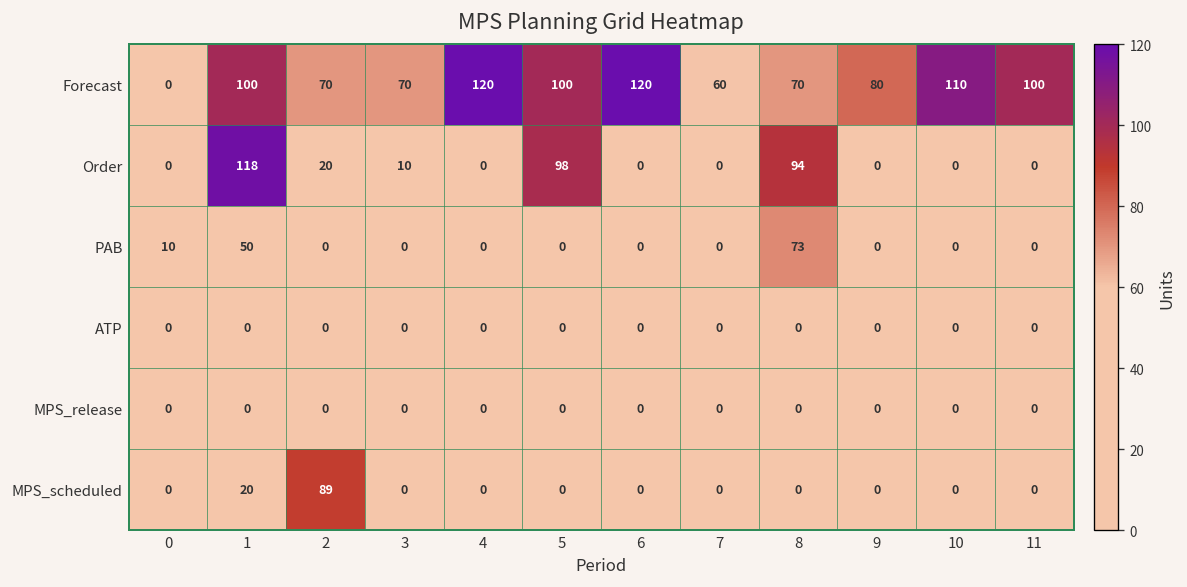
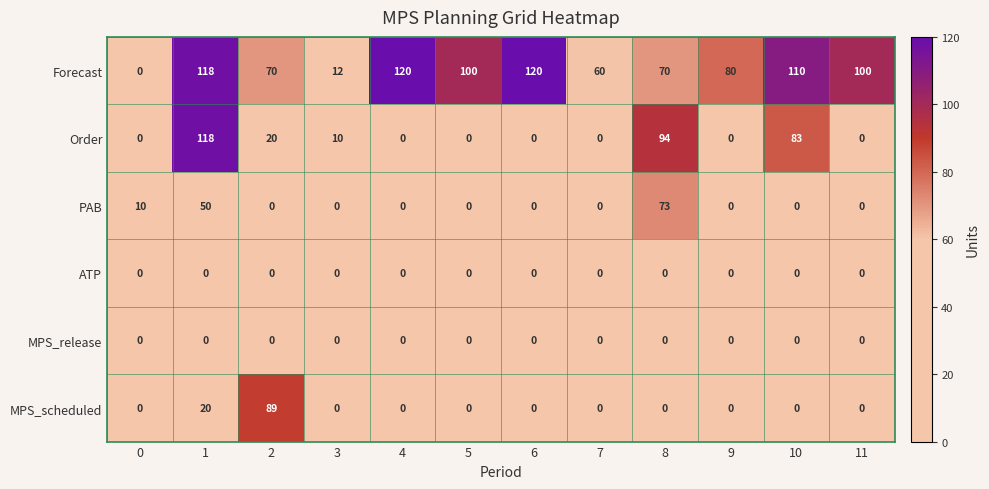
  {
    "Forecast": {
      "0": 0,
-     "1": 100,
+     "1": 118,
      "2": 70,
-     "3": 70,
+     "3": 12,
      "4": 120,
      "5": 100,
      "6": 120,
      "7": 60,
      "8": 70,
      "9": 80,
      "10": 110,
      "11": 100
    },
    "Order": {
      "0": 0,
      "1": 118,
      "2": 20,
      "3": 10,
      "4": 0,
-     "5": 98,
+     "5": 0,
      "6": 0,
      "7": 0,
      "8": 94,
      "9": 0,
-     "10": 0,
+     "10": 83,
      "11": 0
    },
    "PAB": {
      "0": 10,
      "1": 50,
      "2": 0,
      "3": 0,
      "4": 0,
      "5": 0,
      "6": 0,
      "7": 0,
      "8": 73,
      "9": 0,
      "10": 0,
      "11": 0
    },
    "ATP": {
      "0": 0,
      "1": 0,
      "2": 0,
      "3": 0,
      "4": 0,
      "5": 0,
      "6": 0,
      "7": 0,
      "8": 0,
      "9": 0,
      "10": 0,
      "11": 0
    },
    "MPS_release": {
      "0": 0,
      "1": 0,
      "2": 0,
      "3": 0,
      "4": 0,
      "5": 0,
      "6": 0,
      "7": 0,
      "8": 0,
      "9": 0,
      "10": 0,
      "11": 0
    },
    "MPS_scheduled": {
      "0": 0,
      "1": 20,
      "2": 89,
      "3": 0,
      "4": 0,
      "5": 0,
      "6": 0,
      "7": 0,
      "8": 0,
      "9": 0,
      "10": 0,
      "11": 0
    }
  }
